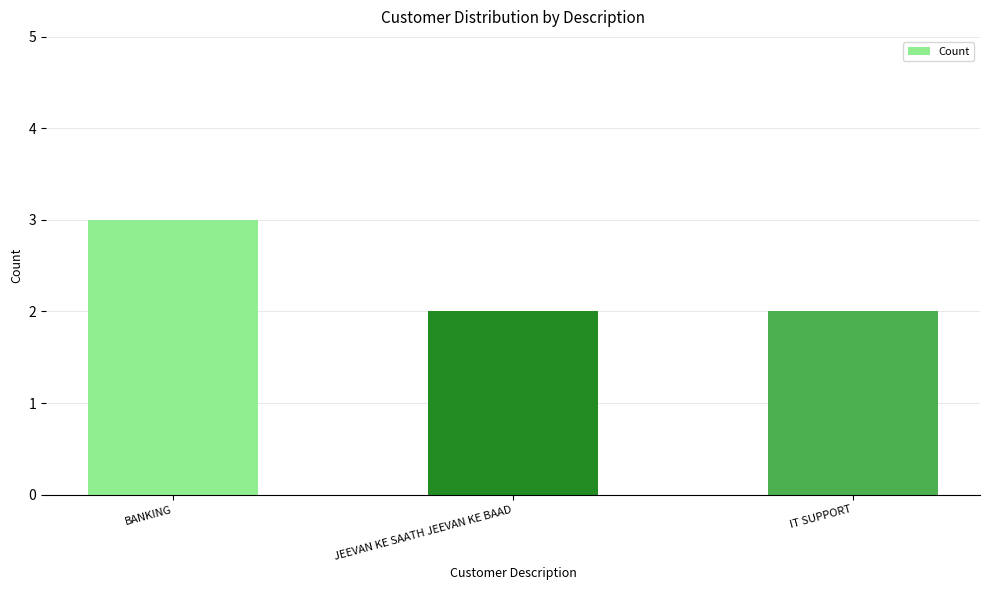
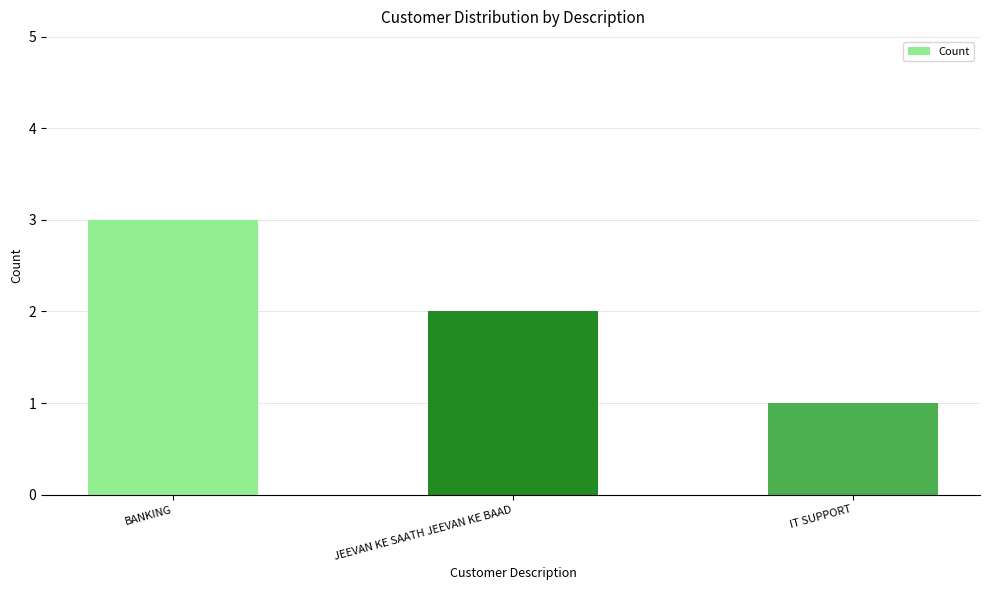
  {
    "BANKING": 3,
    "JEEVAN KE SAATH JEEVAN KE BAAD": 2,
-   "IT SUPPORT": 2
+   "IT SUPPORT": 1
  }
